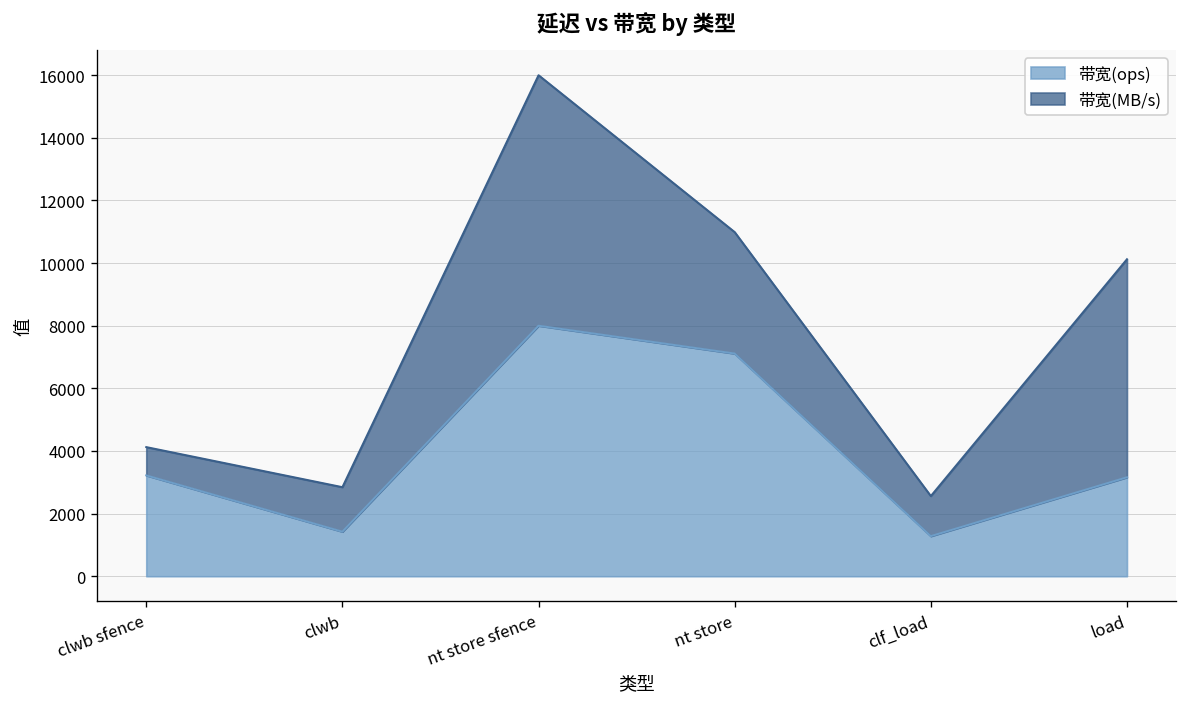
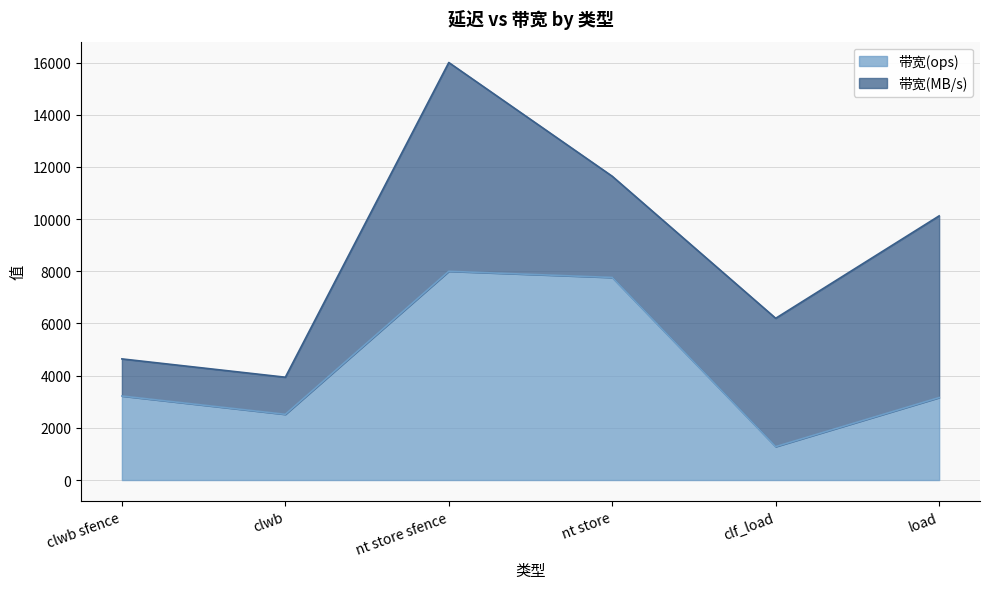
  {
    "带宽(ops)": {
      "clwb sfence": 3200,
-     "clwb": 1400,
+     "clwb": 2500,
      "nt store sfence": 8000,
-     "nt store": 7100,
+     "nt store": 7800,
      "clf_load": 1300,
      "load": 3200
    },
    "带宽(MB/s)": {
-     "clwb sfence": 900,
+     "clwb sfence": 1400,
      "clwb": 1400,
      "nt store sfence": 8000,
      "nt store": 3900,
-     "clf_load": 1300,
+     "clf_load": 4900,
      "load": 7000
    }
  }
